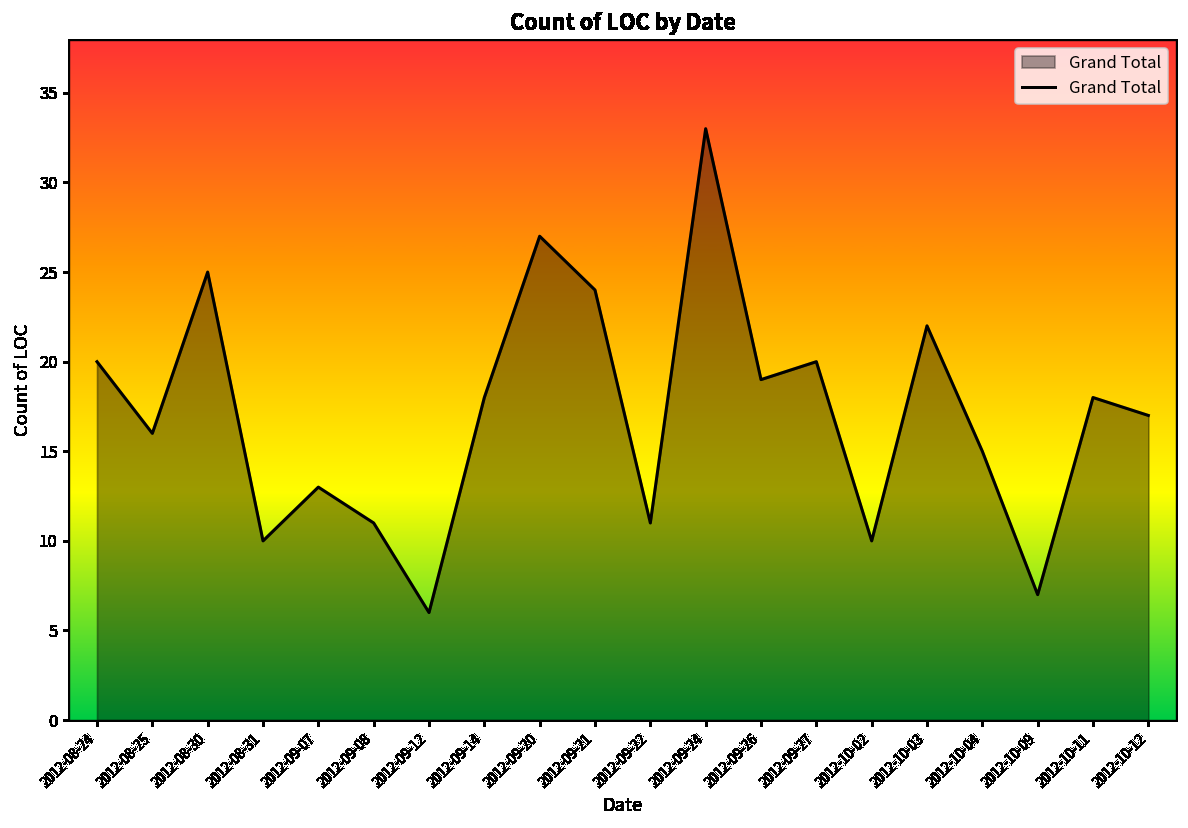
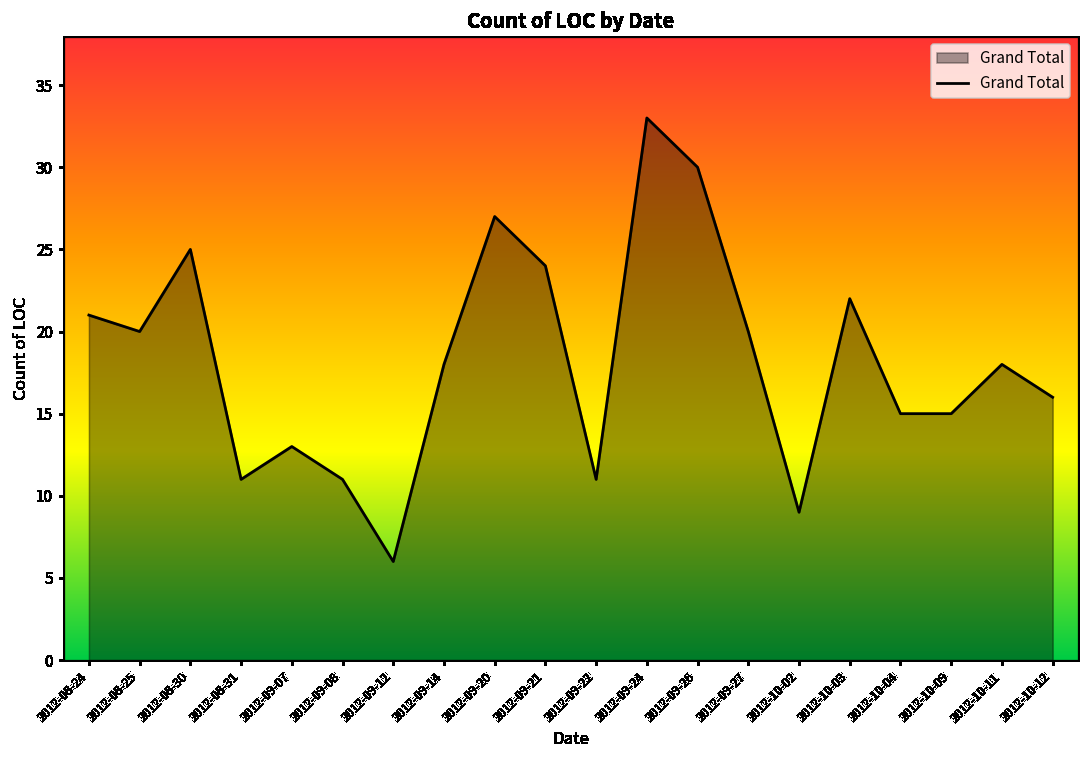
  {
-   "2012-08-24": 20,
-   "2012-08-25": 16,
+   "2012-08-24": 21,
+   "2012-08-25": 20,
    "2012-08-30": 25,
-   "2012-08-31": 10,
+   "2012-08-31": 11,
    "2012-09-07": 13,
    "2012-09-08": 11,
    "2012-09-12": 6,
    "2012-09-14": 18,
    "2012-09-20": 27,
    "2012-09-21": 24,
    "2012-09-22": 11,
    "2012-09-24": 33,
-   "2012-09-26": 19,
+   "2012-09-26": 30,
    "2012-09-27": 20,
-   "2012-10-02": 10,
+   "2012-10-02": 9,
    "2012-10-03": 22,
    "2012-10-04": 15,
-   "2012-10-09": 7,
+   "2012-10-09": 15,
    "2012-10-11": 18,
-   "2012-10-12": 17
+   "2012-10-12": 16
  }
